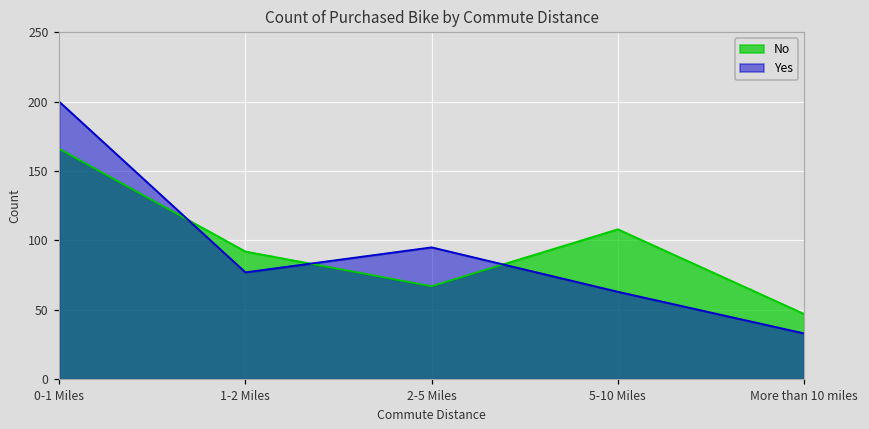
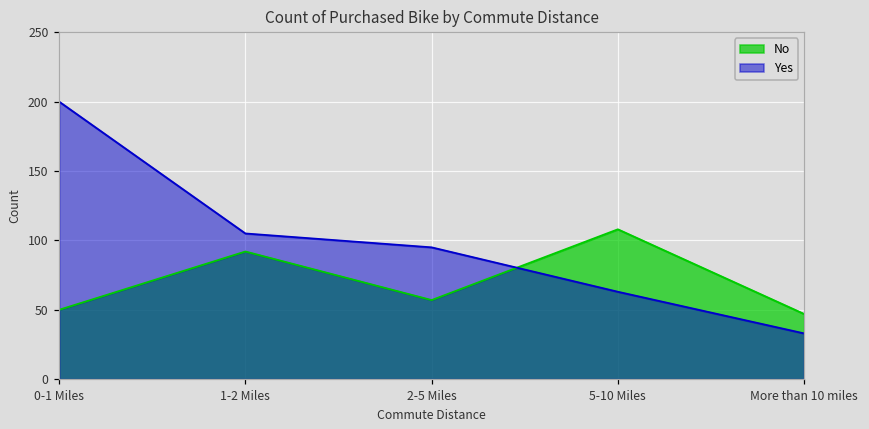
  {
    "No": {
-     "0-1 Miles": 166,
+     "0-1 Miles": 50,
      "1-2 Miles": 92,
-     "2-5 Miles": 67,
+     "2-5 Miles": 57,
      "5-10 Miles": 108,
      "More than 10 miles": 47
    },
    "Yes": {
      "0-1 Miles": 200,
-     "1-2 Miles": 77,
+     "1-2 Miles": 105,
      "2-5 Miles": 95,
      "5-10 Miles": 63,
      "More than 10 miles": 33
    }
  }
